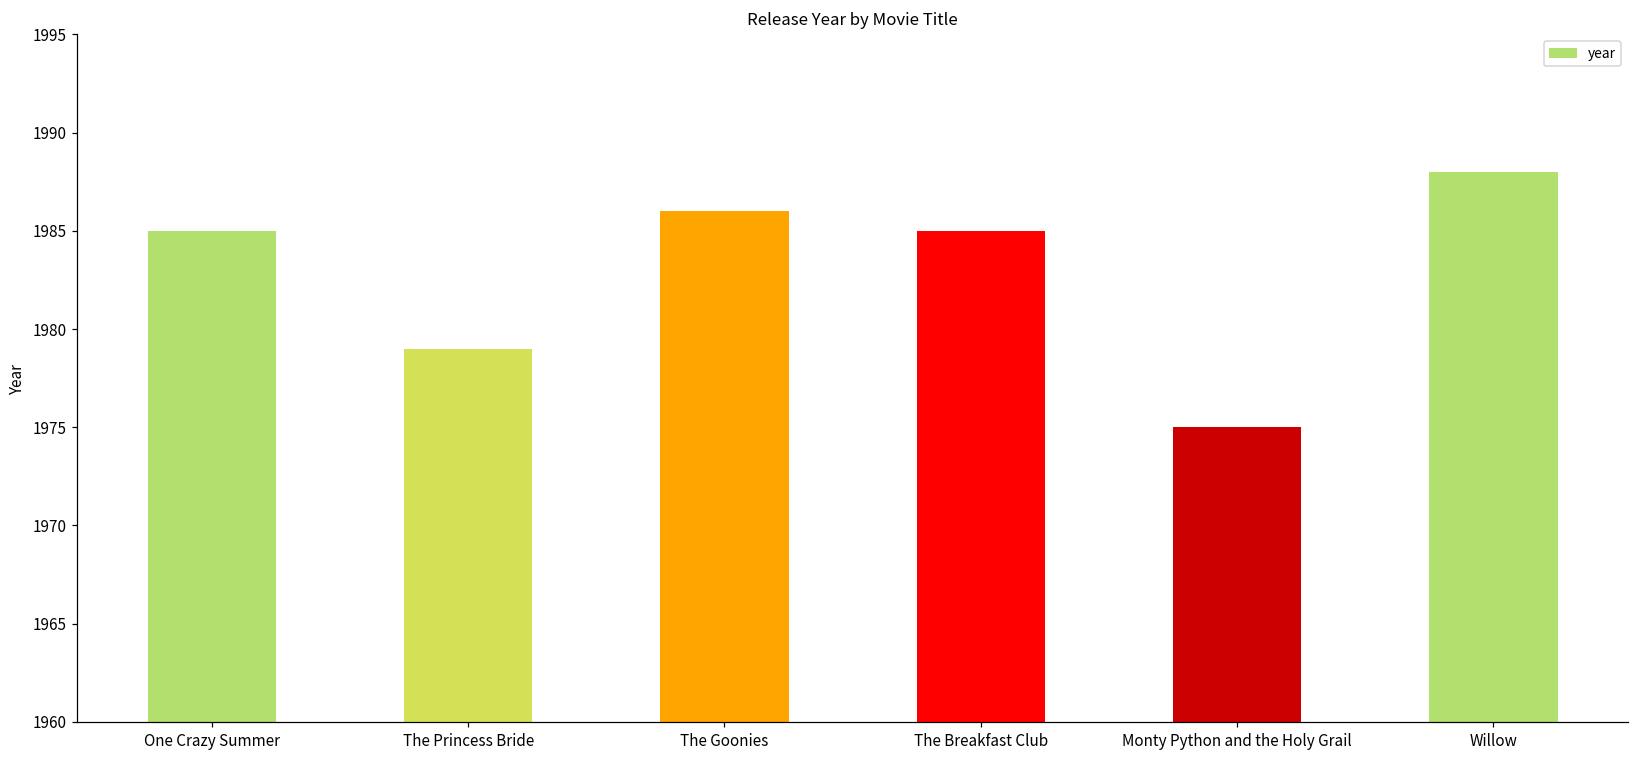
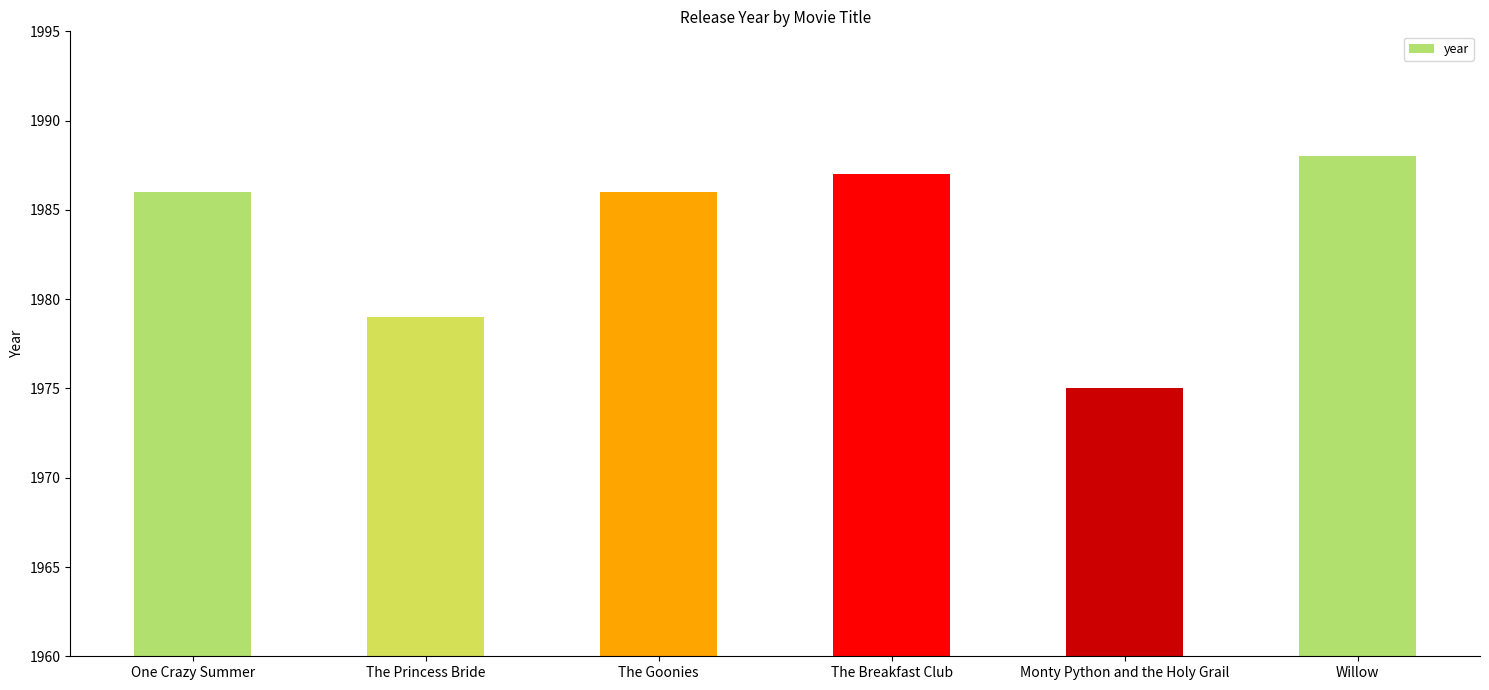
  {
-   "One Crazy Summer": 1985,
+   "One Crazy Summer": 1986,
    "The Princess Bride": 1979,
    "The Goonies": 1986,
-   "The Breakfast Club": 1985,
+   "The Breakfast Club": 1987,
    "Monty Python and the Holy Grail": 1975,
    "Willow": 1988
  }
